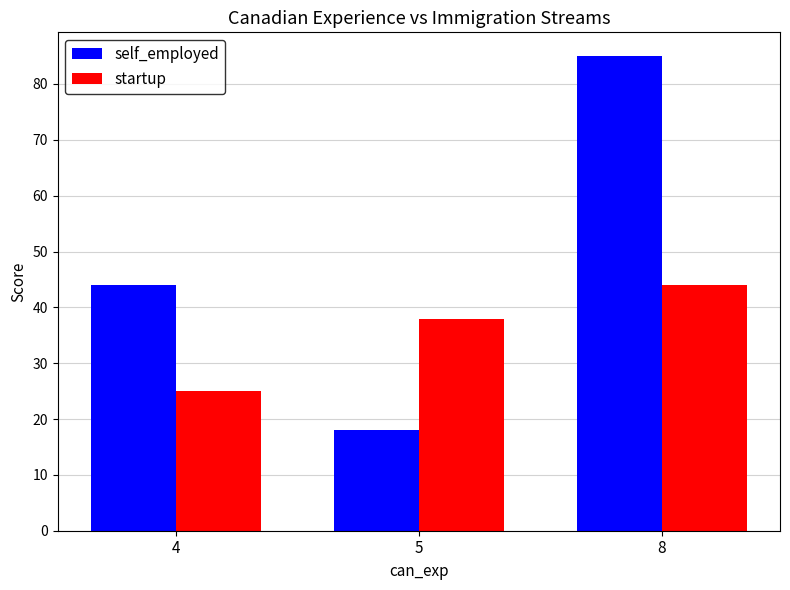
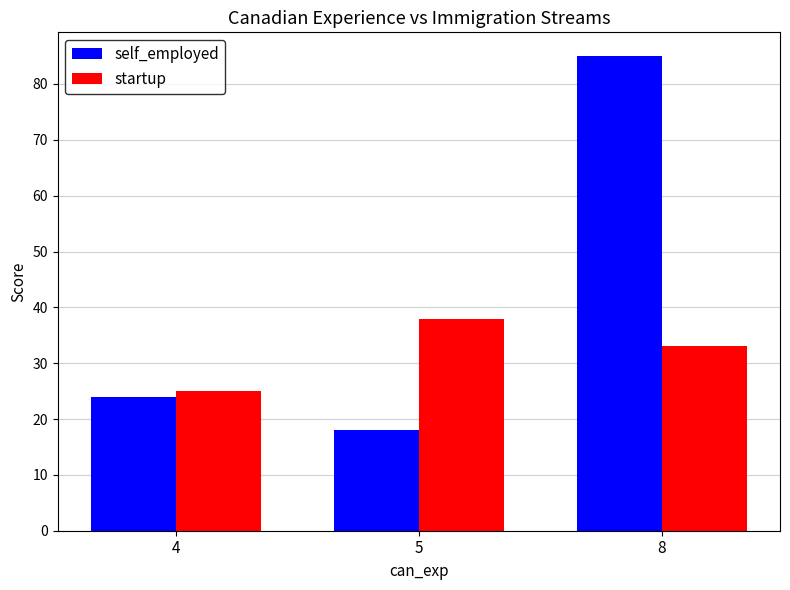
  {
    "self_employed": {
-     "4": 44,
+     "4": 24,
      "5": 18,
      "8": 85
    },
    "startup": {
      "4": 25,
      "5": 38,
-     "8": 44
+     "8": 33
    }
  }
